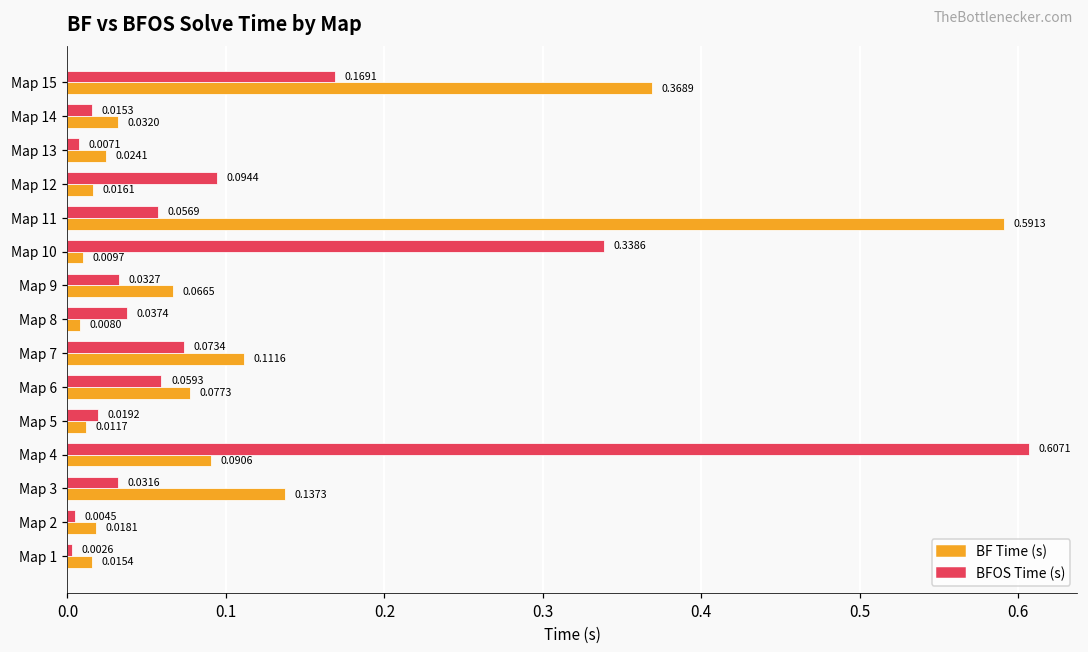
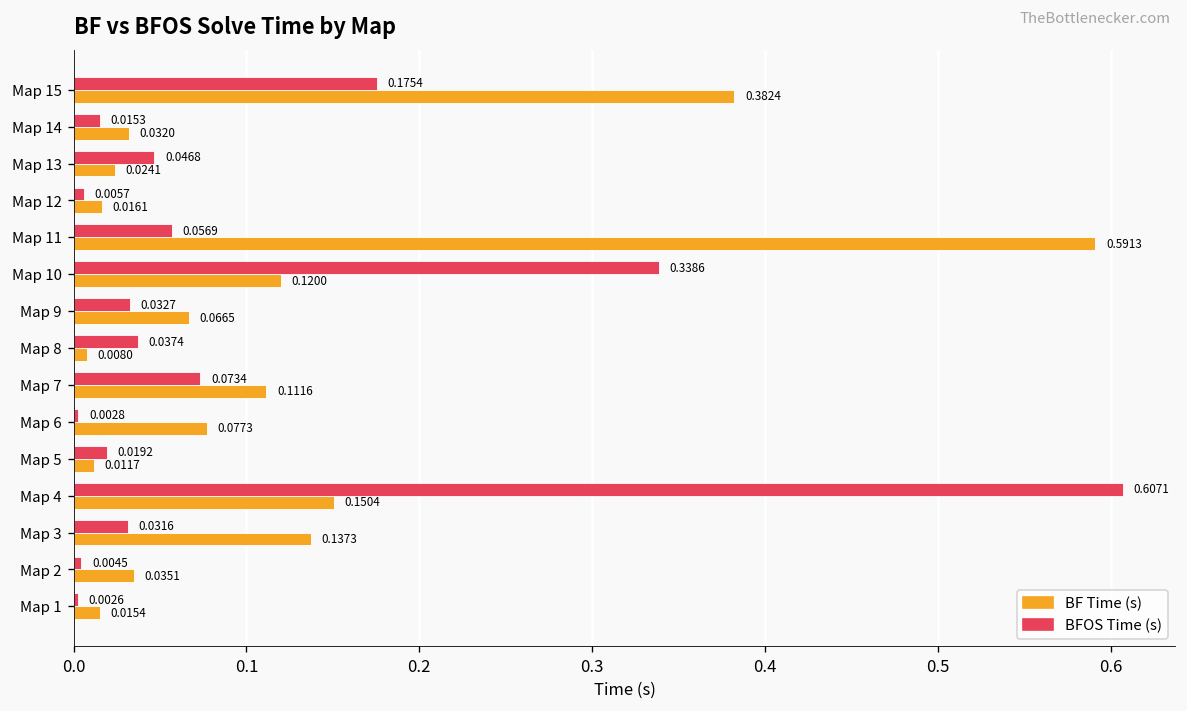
  {
    "BF Time (s)": {
-     "Map 15": 0.3689,
+     "Map 15": 0.3824,
      "Map 14": 0.0320,
      "Map 13": 0.0241,
      "Map 12": 0.0161,
      "Map 11": 0.5913,
-     "Map 10": 0.0097,
+     "Map 10": 0.1200,
      "Map 9": 0.0665,
      "Map 8": 0.0080,
      "Map 7": 0.1116,
      "Map 6": 0.0773,
      "Map 5": 0.0117,
-     "Map 4": 0.0906,
+     "Map 4": 0.1504,
      "Map 3": 0.1373,
-     "Map 2": 0.0181,
+     "Map 2": 0.0351,
      "Map 1": 0.0154
    },
    "BFOS Time (s)": {
-     "Map 15": 0.1691,
+     "Map 15": 0.1754,
      "Map 14": 0.0153,
-     "Map 13": 0.0071,
-     "Map 12": 0.0944,
+     "Map 13": 0.0468,
+     "Map 12": 0.0057,
      "Map 11": 0.0569,
      "Map 10": 0.3386,
      "Map 9": 0.0327,
      "Map 8": 0.0374,
      "Map 7": 0.0734,
-     "Map 6": 0.0593,
+     "Map 6": 0.0028,
      "Map 5": 0.0192,
      "Map 4": 0.6071,
      "Map 3": 0.0316,
      "Map 2": 0.0045,
      "Map 1": 0.0026
    }
  }
